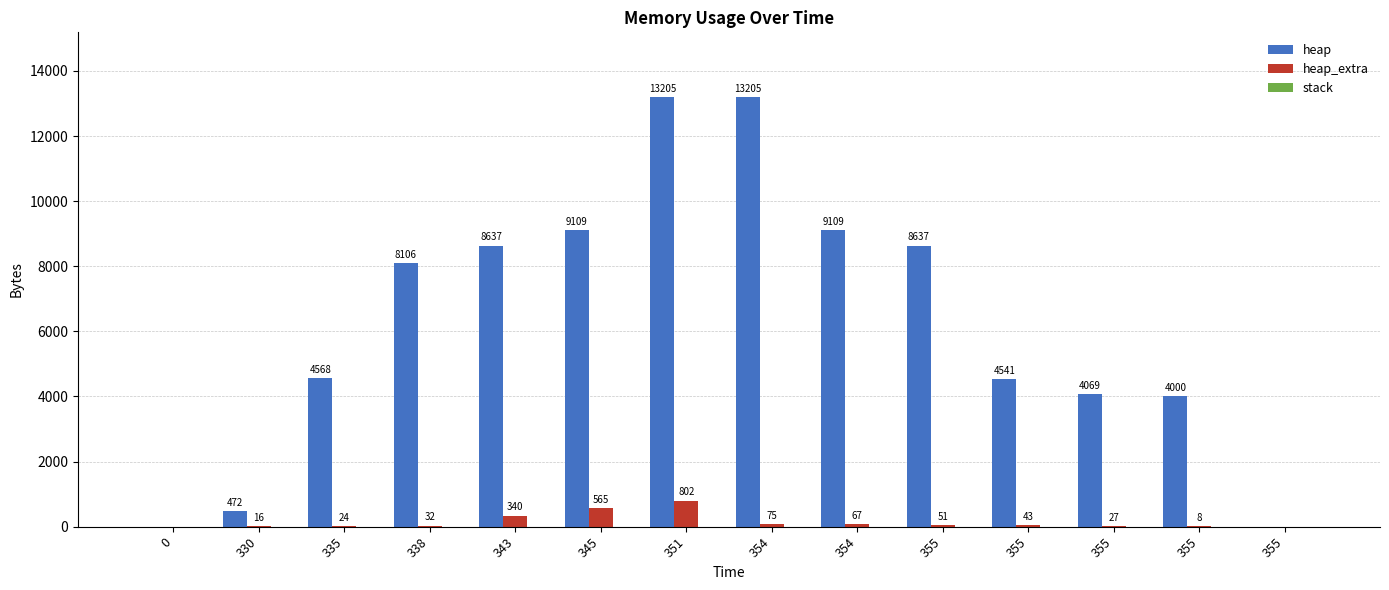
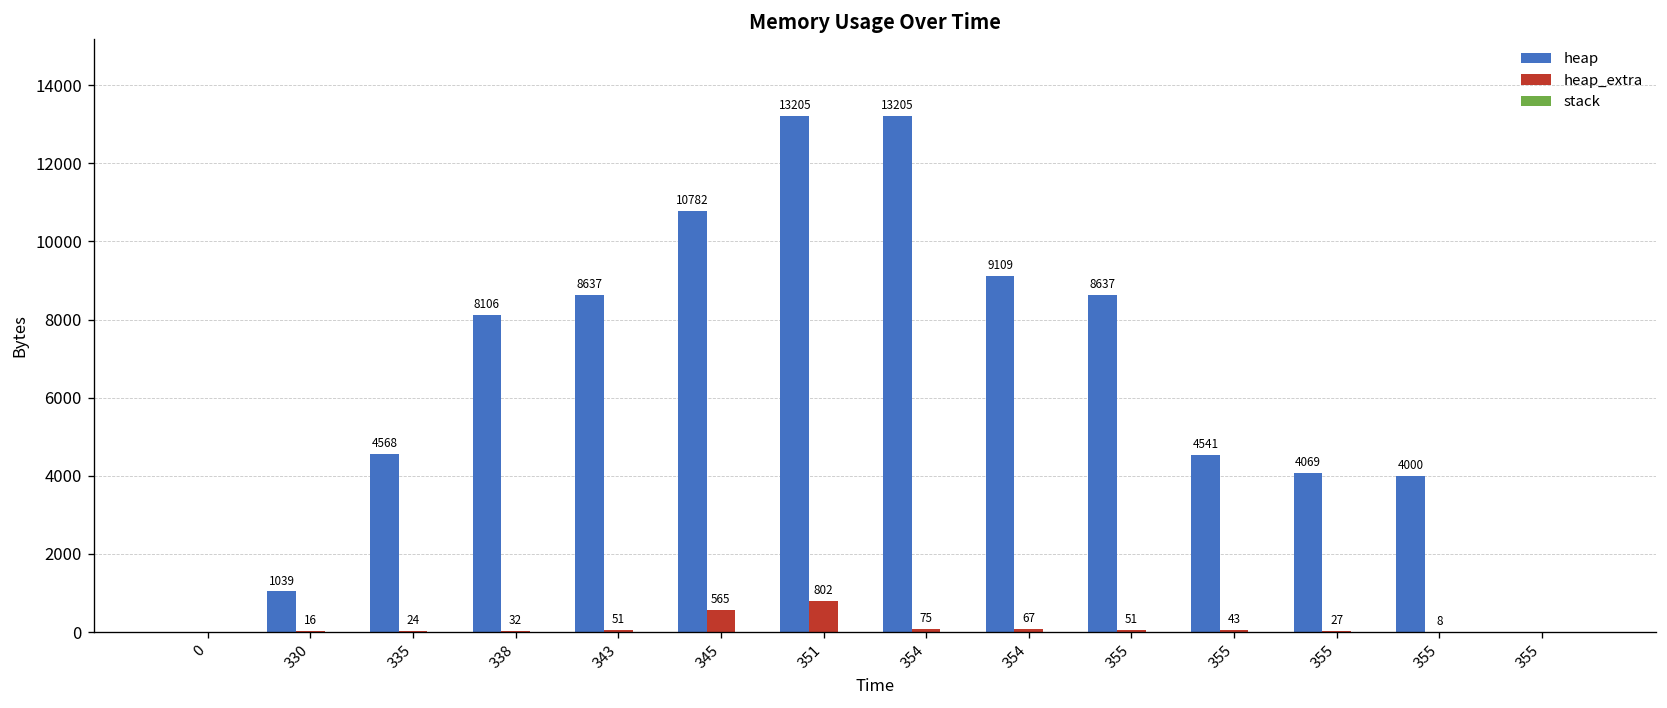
  {
    "heap": {
-     "330": 472,
+     "330": 1039,
      "335": 4568,
      "338": 8106,
      "343": 8637,
-     "345": 9109,
+     "345": 10782,
      "351": 13205
    },
    "heap_extra": {
      "330": 16,
      "335": 24,
      "338": 32,
-     "343": 340,
+     "343": 51,
      "345": 565,
      "351": 802
    },
    "stack": {
      "0": 0,
      "330": 0,
      "335": 0,
      "338": 0,
      "343": 0,
      "345": 0,
      "351": 0
    }
  }
